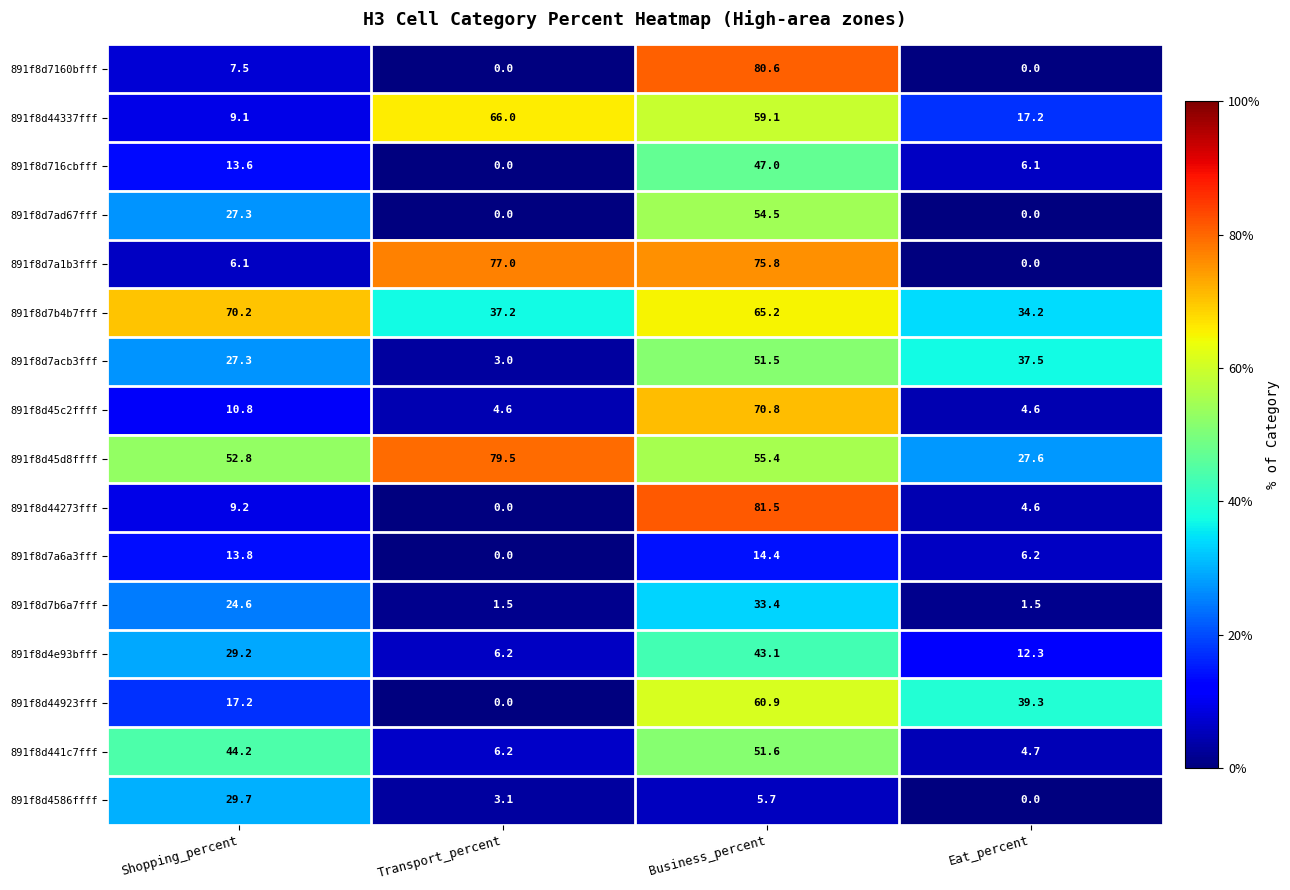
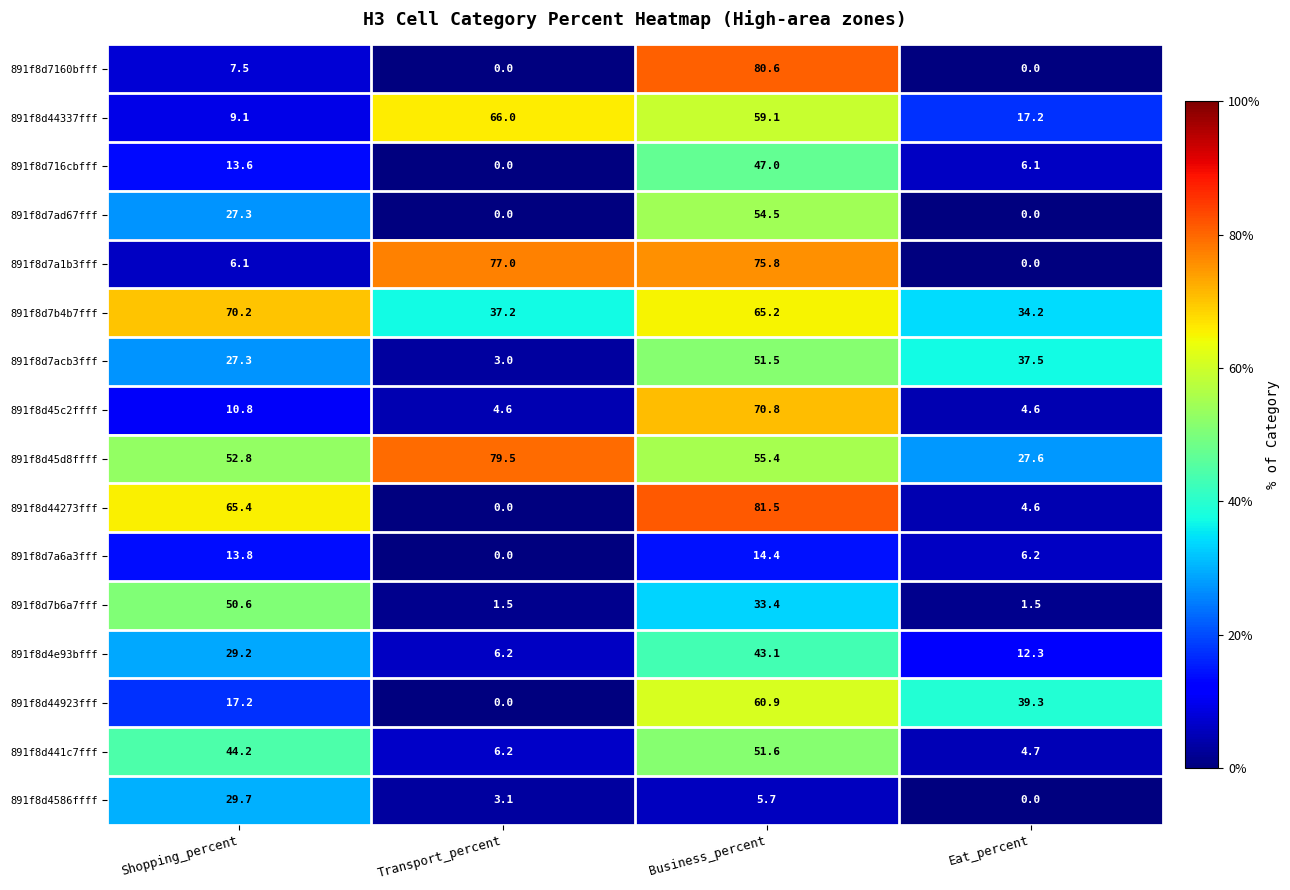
  {
    "891f8d7160bfff": {
      "Shopping_percent": 7.5,
      "Transport_percent": 0.0,
      "Business_percent": 80.6,
      "Eat_percent": 0.0
    },
    "891f8d44337fff": {
      "Shopping_percent": 9.1,
      "Transport_percent": 66.0,
      "Business_percent": 59.1,
      "Eat_percent": 17.2
    },
    "891f8d716cbfff": {
      "Shopping_percent": 13.6,
      "Transport_percent": 0.0,
      "Business_percent": 47.0,
      "Eat_percent": 6.1
    },
    "891f8d7ad67fff": {
      "Shopping_percent": 27.3,
      "Transport_percent": 0.0,
      "Business_percent": 54.5,
      "Eat_percent": 0.0
    },
    "891f8d7a1b3fff": {
      "Shopping_percent": 6.1,
      "Transport_percent": 77.0,
      "Business_percent": 75.8,
      "Eat_percent": 0.0
    },
    "891f8d7b4b7fff": {
      "Shopping_percent": 70.2,
      "Transport_percent": 37.2,
      "Business_percent": 65.2,
      "Eat_percent": 34.2
    },
    "891f8d7acb3fff": {
      "Shopping_percent": 27.3,
      "Transport_percent": 3.0,
      "Business_percent": 51.5,
      "Eat_percent": 37.5
    },
    "891f8d45c2ffff": {
      "Shopping_percent": 10.8,
      "Transport_percent": 4.6,
      "Business_percent": 70.8,
      "Eat_percent": 4.6
    },
    "891f8d45d8ffff": {
      "Shopping_percent": 52.8,
      "Transport_percent": 79.5,
      "Business_percent": 55.4,
      "Eat_percent": 27.6
    },
    "891f8d44273fff": {
-     "Shopping_percent": 9.2,
+     "Shopping_percent": 65.4,
      "Transport_percent": 0.0,
      "Business_percent": 81.5,
      "Eat_percent": 4.6
    },
    "891f8d7a6a3fff": {
      "Shopping_percent": 13.8,
      "Transport_percent": 0.0,
      "Business_percent": 14.4,
      "Eat_percent": 6.2
    },
    "891f8d7b6a7fff": {
-     "Shopping_percent": 24.6,
+     "Shopping_percent": 50.6,
      "Transport_percent": 1.5,
      "Business_percent": 33.4,
      "Eat_percent": 1.5
    },
    "891f8d4e93bfff": {
      "Shopping_percent": 29.2,
      "Transport_percent": 6.2,
      "Business_percent": 43.1,
      "Eat_percent": 12.3
    },
    "891f8d44923fff": {
      "Shopping_percent": 17.2,
      "Transport_percent": 0.0,
      "Business_percent": 60.9,
      "Eat_percent": 39.3
    },
    "891f8d441c7fff": {
      "Shopping_percent": 44.2,
      "Transport_percent": 6.2,
      "Business_percent": 51.6,
      "Eat_percent": 4.7
    },
    "891f8d4586ffff": {
      "Shopping_percent": 29.7,
      "Transport_percent": 3.1,
      "Business_percent": 5.7,
      "Eat_percent": 0.0
    }
  }
